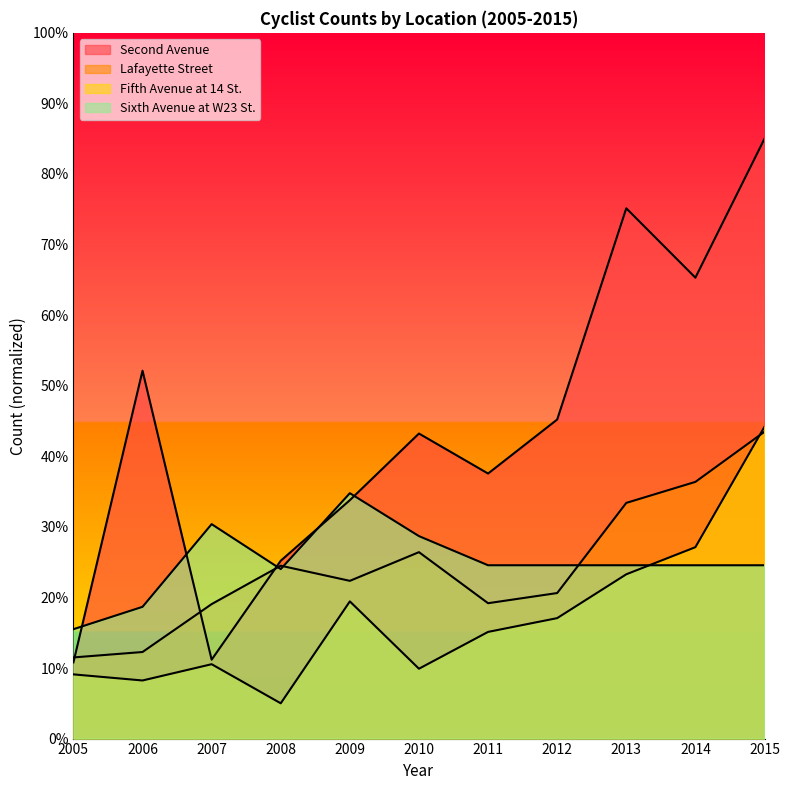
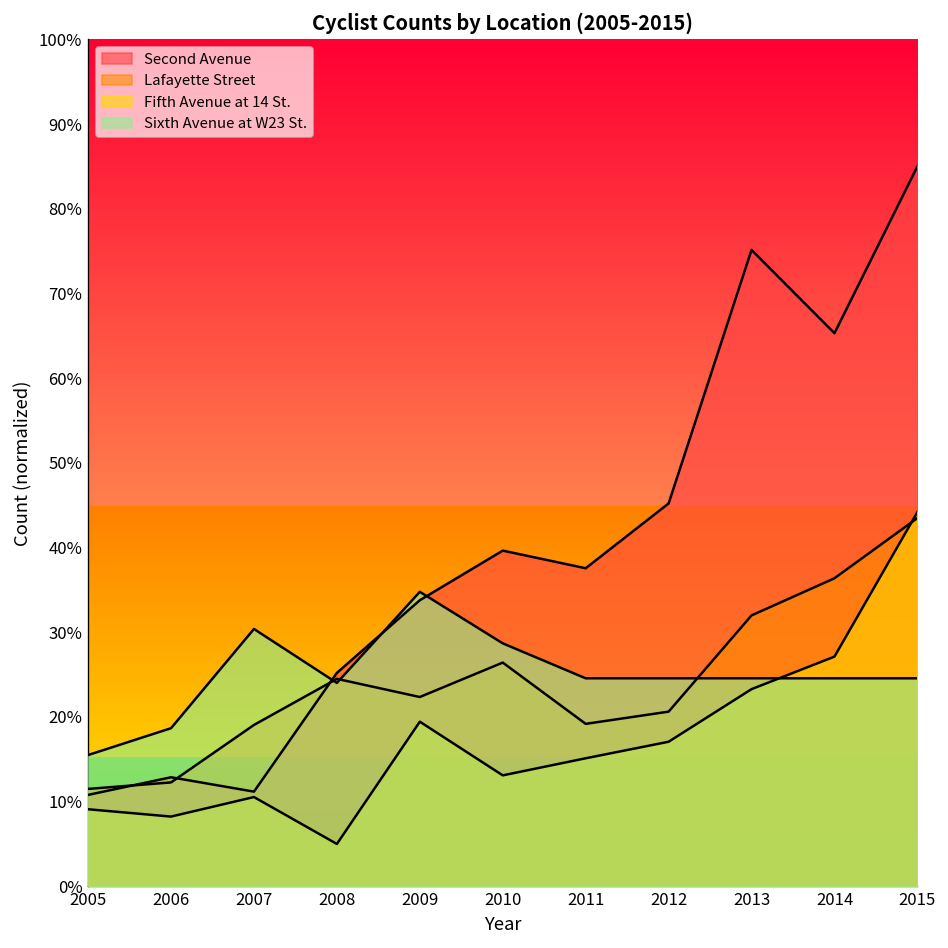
  {
    "Second Avenue": {
      "2005": "11%",
-     "2006": "52%",
+     "2006": "13%",
      "2007": "11%",
      "2008": "25%",
      "2009": "34%",
-     "2010": "43%",
+     "2010": "40%",
      "2011": "38%",
      "2012": "45%",
      "2013": "75%",
      "2014": "65%",
      "2015": "85%"
    },
    "Lafayette Street": {
      "2005": "11%",
      "2006": "12%",
      "2007": "19%",
      "2008": "24%",
      "2009": "22%",
      "2010": "26%",
      "2011": "19%",
      "2012": "21%",
-     "2013": "33%",
+     "2013": "32%",
      "2014": "36%",
      "2015": "43%"
    },
    "Fifth Avenue at 14 St.": {
      "2005": "9%",
      "2006": "8%",
      "2007": "11%",
      "2008": "5%",
      "2009": "19%",
-     "2010": "10%",
+     "2010": "13%",
      "2011": "15%",
      "2012": "17%",
      "2013": "23%",
      "2014": "27%",
      "2015": "44%"
    },
    "Sixth Avenue at W23 St.": {
      "2005": "16%",
      "2006": "19%",
      "2007": "30%",
      "2008": "24%",
      "2009": "35%",
      "2010": "29%",
      "2011": "25%",
      "2012": "25%",
      "2013": "25%",
      "2014": "25%",
      "2015": "25%"
    }
  }
